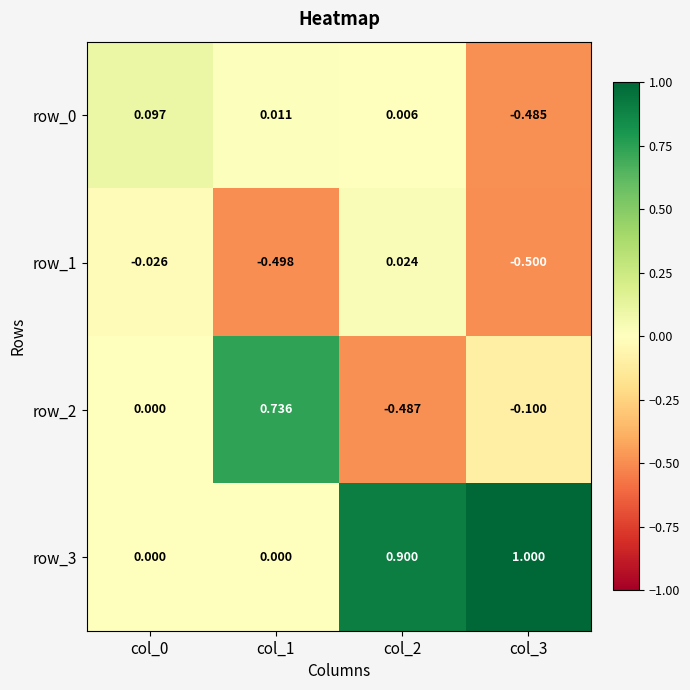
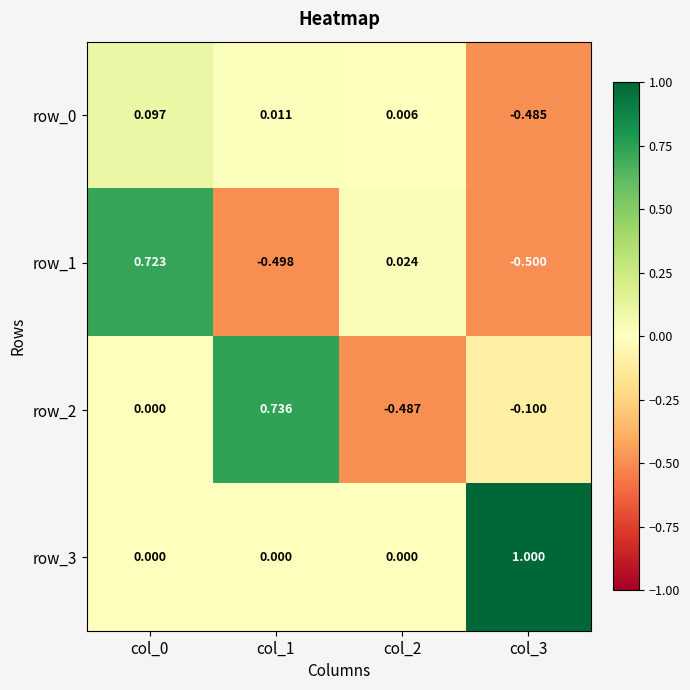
  {
    "row_0": {
      "col_0": 0.097,
      "col_1": 0.011,
      "col_2": 0.006,
      "col_3": -0.485
    },
    "row_1": {
-     "col_0": -0.026,
+     "col_0": 0.723,
      "col_1": -0.498,
      "col_2": 0.024,
      "col_3": -0.500
    },
    "row_2": {
      "col_0": 0.000,
      "col_1": 0.736,
      "col_2": -0.487,
      "col_3": -0.100
    },
    "row_3": {
      "col_0": 0.000,
      "col_1": 0.000,
-     "col_2": 0.900,
+     "col_2": 0.000,
      "col_3": 1.000
    }
  }
